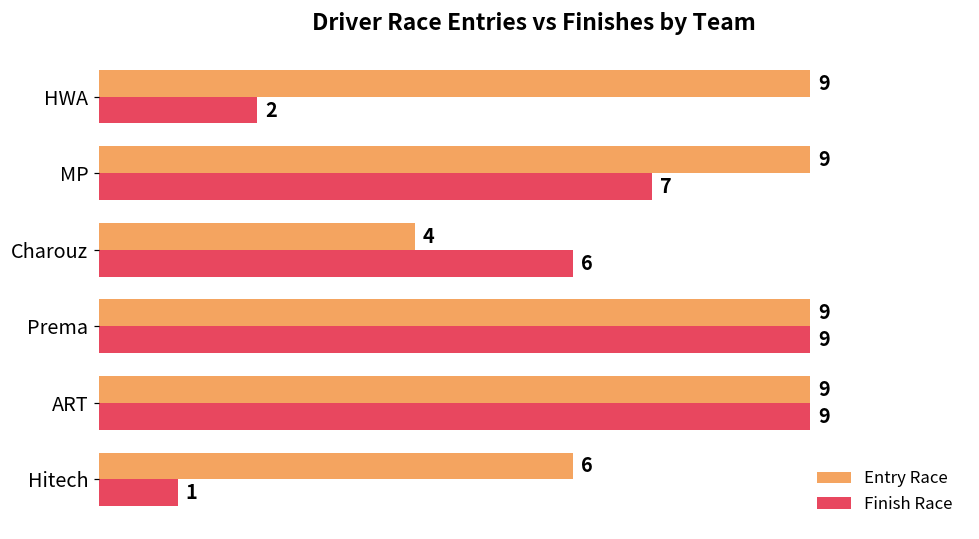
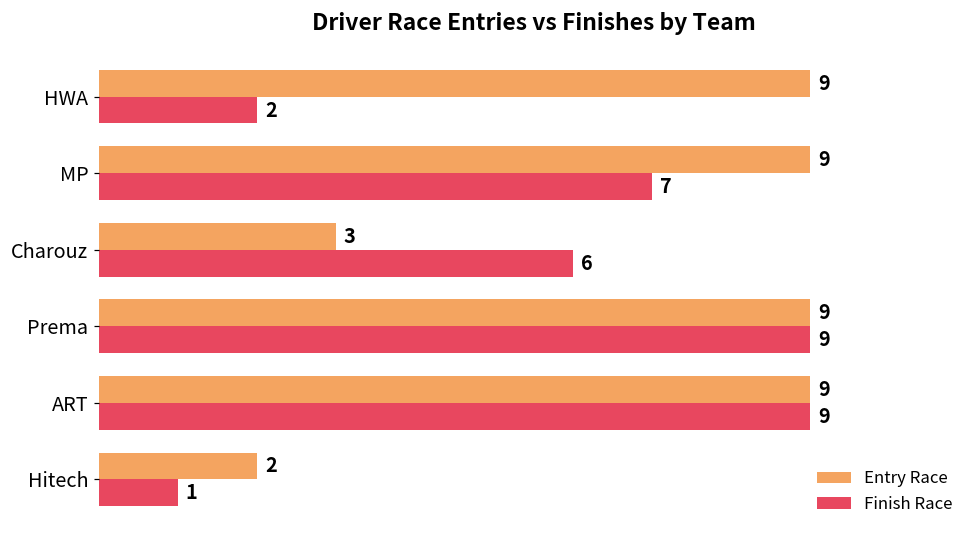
  {
    "Entry Race": {
      "HWA": 9,
      "MP": 9,
-     "Charouz": 4,
+     "Charouz": 3,
      "Prema": 9,
      "ART": 9,
-     "Hitech": 6
+     "Hitech": 2
    },
    "Finish Race": {
      "HWA": 2,
      "MP": 7,
      "Charouz": 6,
      "Prema": 9,
      "ART": 9,
      "Hitech": 1
    }
  }
